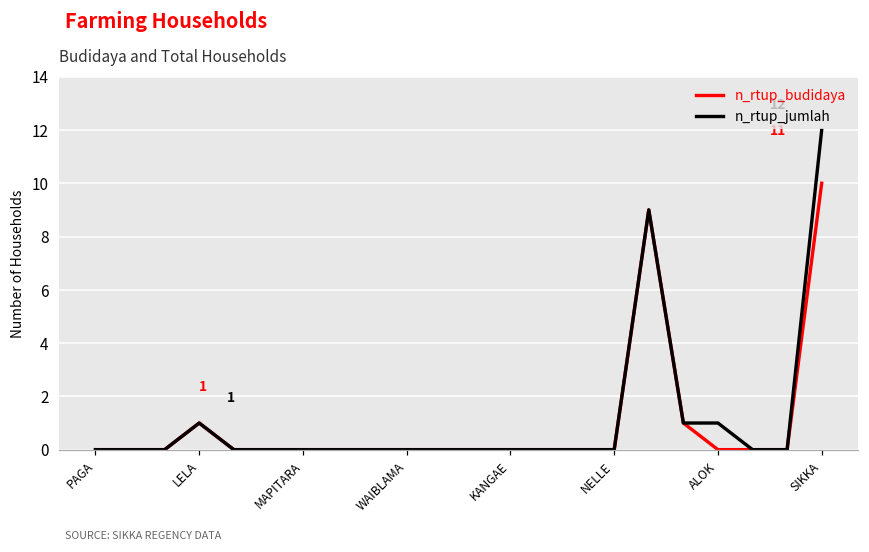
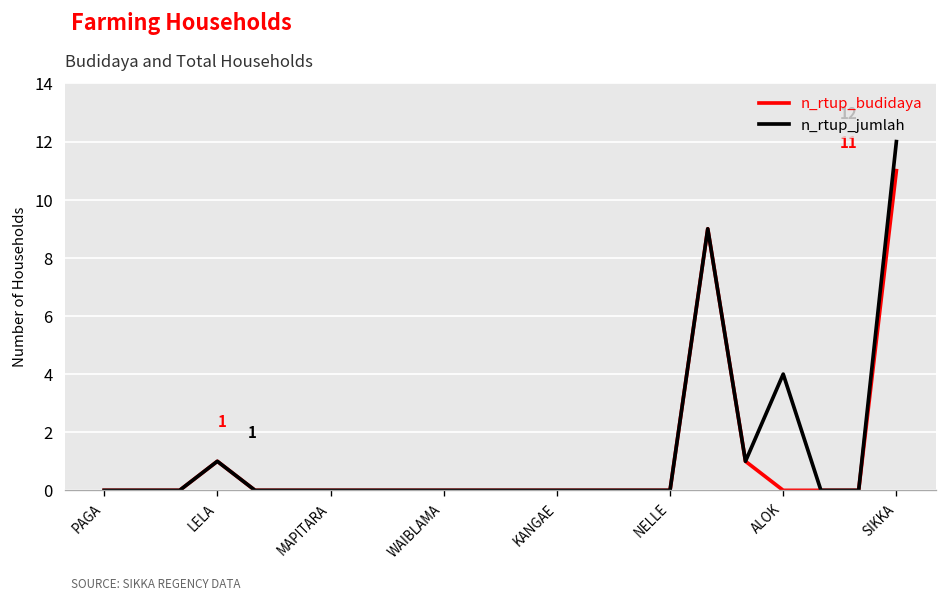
  {
    "n_rtup_budidaya": {
      "ALOK": 0,
-     "SIKKA": 10
+     "SIKKA": 11
    },
    "n_rtup_jumlah": {
-     "ALOK": 1
+     "ALOK": 4
    }
  }
